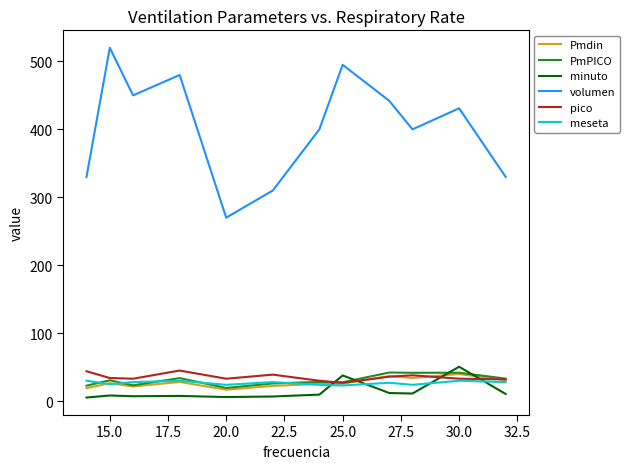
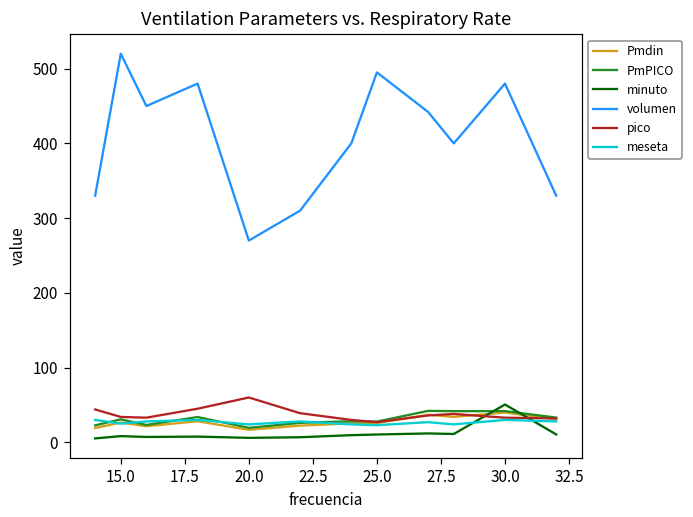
  {
    "minuto": {
      "15.0": 10,
      "20.0": 10,
-     "25.0": 40,
+     "25.0": 10,
      "30.0": 50
    },
    "volumen": {
      "15.0": 520,
      "20.0": 270,
      "25.0": 500,
-     "30.0": 430
+     "30.0": 480
    },
    "pico": {
-     "20.0": 30
+     "20.0": 60
    },
    "meseta": {
      "20.0": 20
    }
  }
